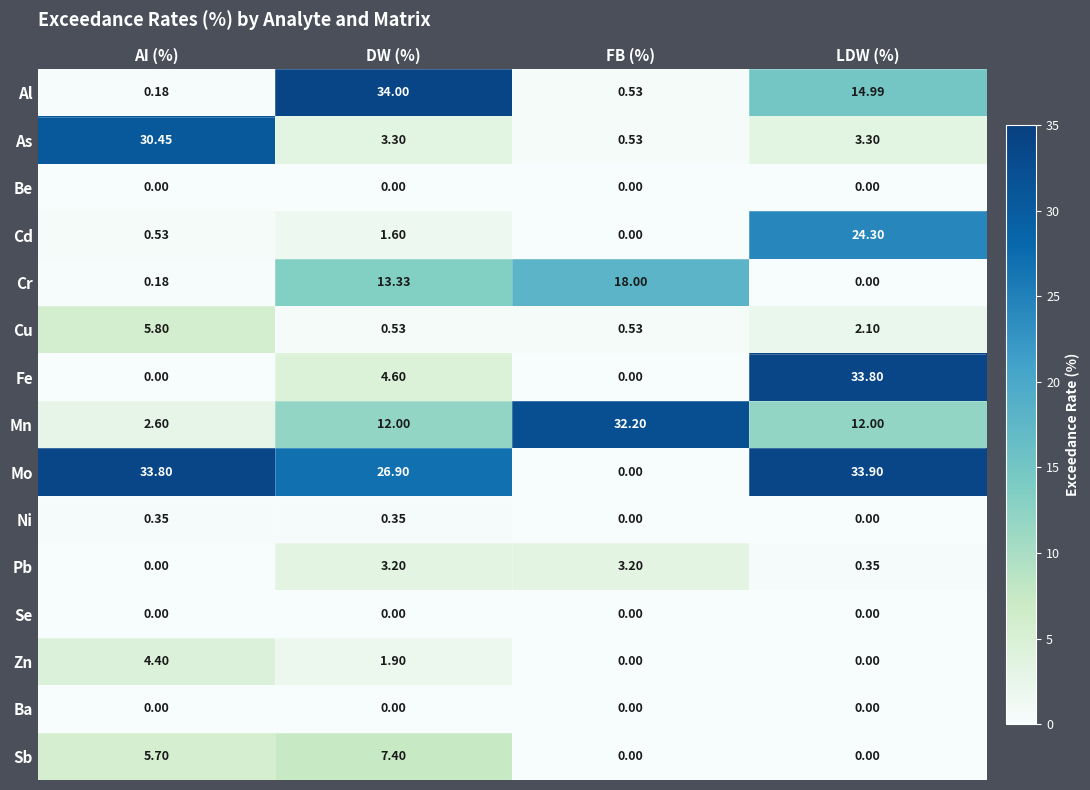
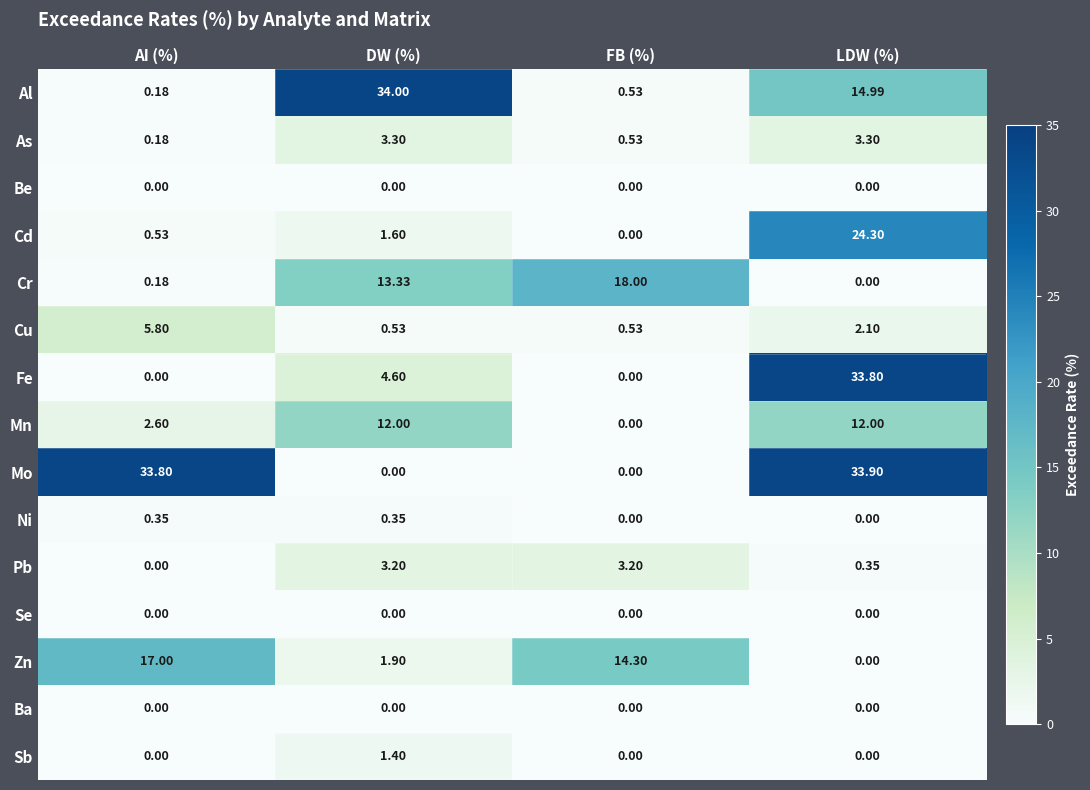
  {
    "Al": {
      "AI (%)": 0.18,
      "DW (%)": 34.00,
      "FB (%)": 0.53,
      "LDW (%)": 14.99
    },
    "As": {
-     "AI (%)": 30.45,
+     "AI (%)": 0.18,
      "DW (%)": 3.30,
      "FB (%)": 0.53,
      "LDW (%)": 3.30
    },
    "Be": {
      "AI (%)": 0.00,
      "DW (%)": 0.00,
      "FB (%)": 0.00,
      "LDW (%)": 0.00
    },
    "Cd": {
      "AI (%)": 0.53,
      "DW (%)": 1.60,
      "FB (%)": 0.00,
      "LDW (%)": 24.30
    },
    "Cr": {
      "AI (%)": 0.18,
      "DW (%)": 13.33,
      "FB (%)": 18.00,
      "LDW (%)": 0.00
    },
    "Cu": {
      "AI (%)": 5.80,
      "DW (%)": 0.53,
      "FB (%)": 0.53,
      "LDW (%)": 2.10
    },
    "Fe": {
      "AI (%)": 0.00,
      "DW (%)": 4.60,
      "FB (%)": 0.00,
      "LDW (%)": 33.80
    },
    "Mn": {
      "AI (%)": 2.60,
      "DW (%)": 12.00,
-     "FB (%)": 32.20,
+     "FB (%)": 0.00,
      "LDW (%)": 12.00
    },
    "Mo": {
      "AI (%)": 33.80,
-     "DW (%)": 26.90,
+     "DW (%)": 0.00,
      "FB (%)": 0.00,
      "LDW (%)": 33.90
    },
    "Ni": {
      "AI (%)": 0.35,
      "DW (%)": 0.35,
      "FB (%)": 0.00,
      "LDW (%)": 0.00
    },
    "Pb": {
      "AI (%)": 0.00,
      "DW (%)": 3.20,
      "FB (%)": 3.20,
      "LDW (%)": 0.35
    },
    "Se": {
      "AI (%)": 0.00,
      "DW (%)": 0.00,
      "FB (%)": 0.00,
      "LDW (%)": 0.00
    },
    "Zn": {
-     "AI (%)": 4.40,
+     "AI (%)": 17.00,
      "DW (%)": 1.90,
-     "FB (%)": 0.00,
+     "FB (%)": 14.30,
      "LDW (%)": 0.00
    },
    "Ba": {
      "AI (%)": 0.00,
      "DW (%)": 0.00,
      "FB (%)": 0.00,
      "LDW (%)": 0.00
    },
    "Sb": {
-     "AI (%)": 5.70,
-     "DW (%)": 7.40,
+     "AI (%)": 0.00,
+     "DW (%)": 1.40,
      "FB (%)": 0.00,
      "LDW (%)": 0.00
    }
  }
